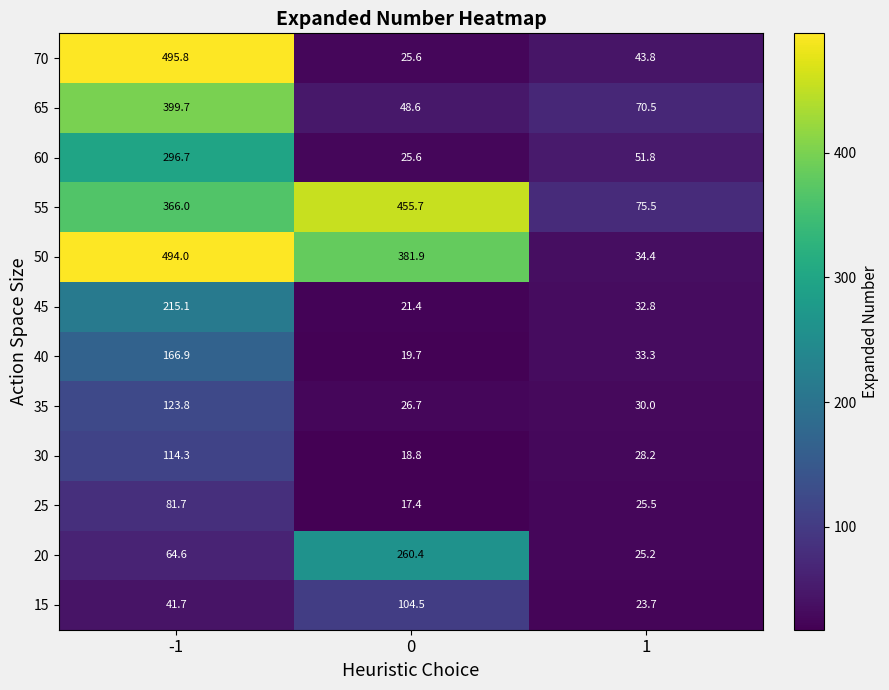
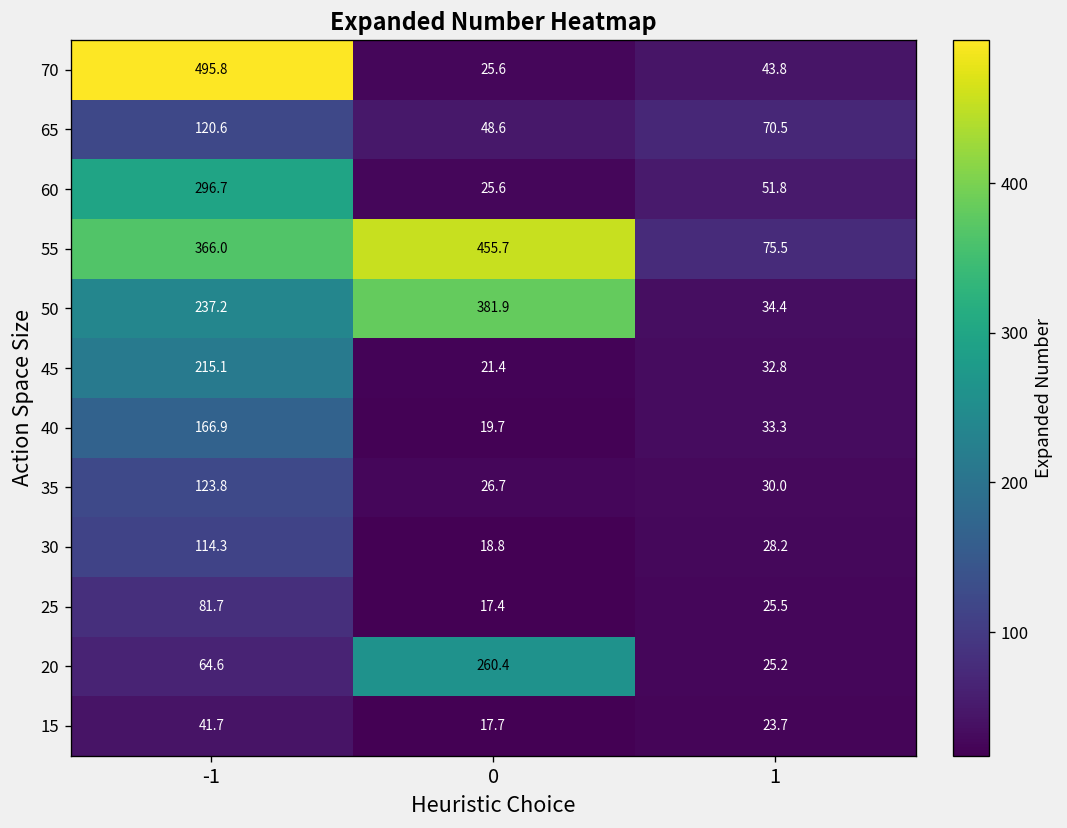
  {
    "70": {
      "-1": 495.8,
      "0": 25.6,
      "1": 43.8
    },
    "65": {
-     "-1": 399.7,
+     "-1": 120.6,
      "0": 48.6,
      "1": 70.5
    },
    "60": {
      "-1": 296.7,
      "0": 25.6,
      "1": 51.8
    },
    "55": {
      "-1": 366.0,
      "0": 455.7,
      "1": 75.5
    },
    "50": {
-     "-1": 494.0,
+     "-1": 237.2,
      "0": 381.9,
      "1": 34.4
    },
    "45": {
      "-1": 215.1,
      "0": 21.4,
      "1": 32.8
    },
    "40": {
      "-1": 166.9,
      "0": 19.7,
      "1": 33.3
    },
    "35": {
      "-1": 123.8,
      "0": 26.7,
      "1": 30.0
    },
    "30": {
      "-1": 114.3,
      "0": 18.8,
      "1": 28.2
    },
    "25": {
      "-1": 81.7,
      "0": 17.4,
      "1": 25.5
    },
    "20": {
      "-1": 64.6,
      "0": 260.4,
      "1": 25.2
    },
    "15": {
      "-1": 41.7,
-     "0": 104.5,
+     "0": 17.7,
      "1": 23.7
    }
  }
